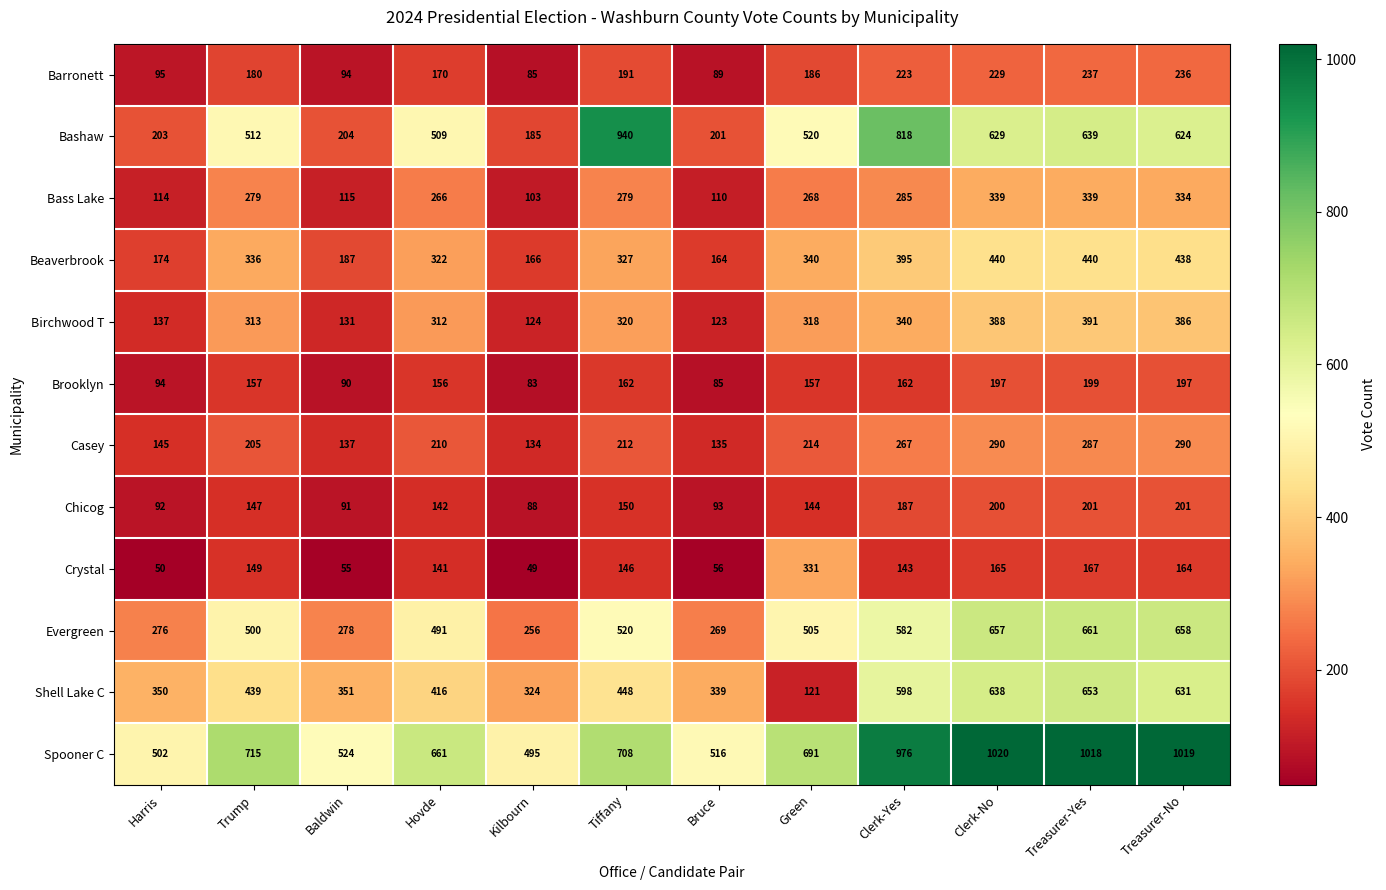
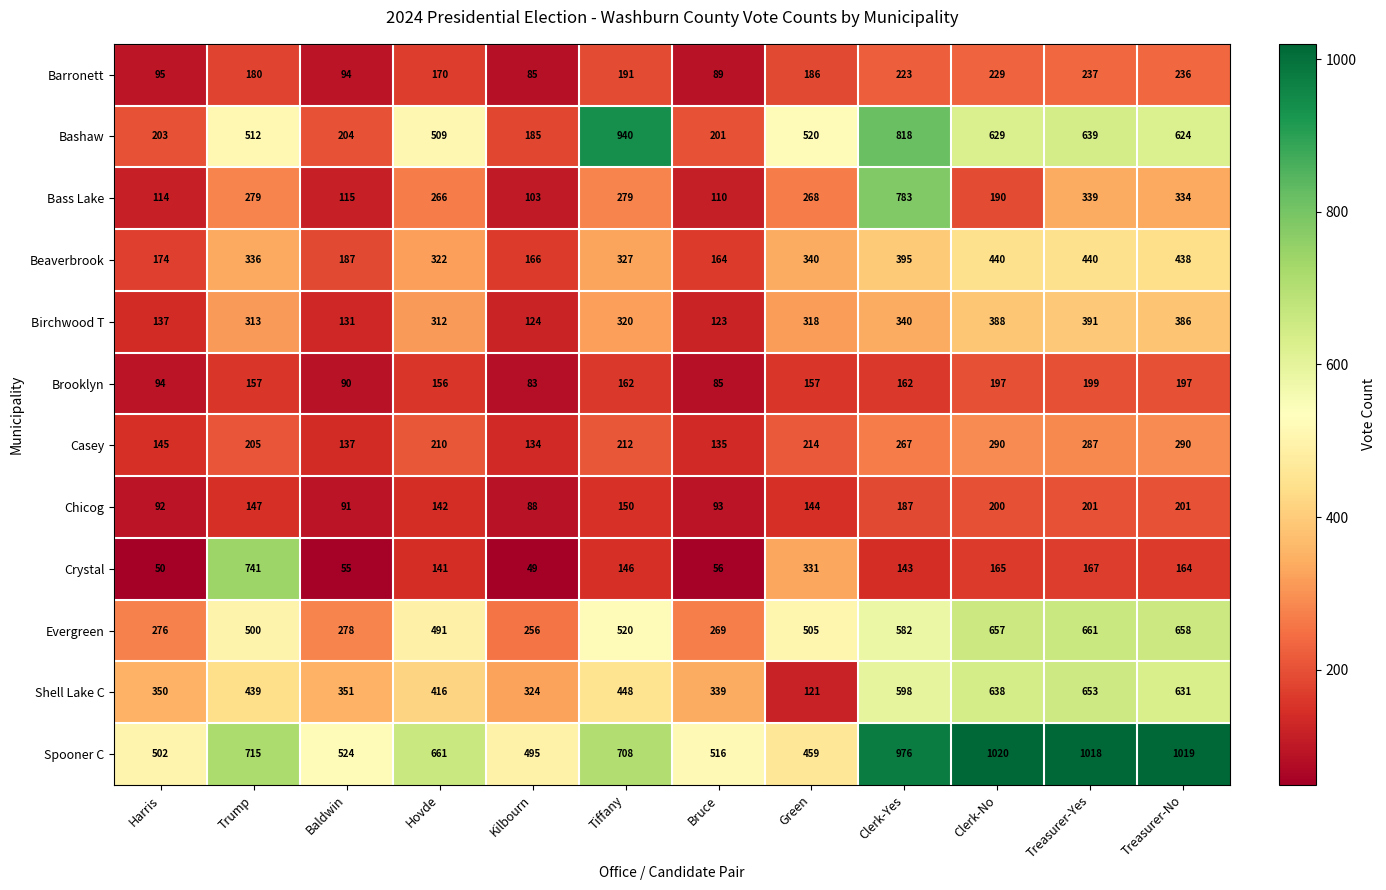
  {
    "Barronett": {
      "Harris": 95,
      "Trump": 180,
      "Baldwin": 94,
      "Hovde": 170,
      "Kilbourn": 85,
      "Tiffany": 191,
      "Bruce": 89,
      "Green": 186,
      "Clerk-Yes": 223,
      "Clerk-No": 229,
      "Treasurer-Yes": 237,
      "Treasurer-No": 236
    },
    "Bashaw": {
      "Harris": 203,
      "Trump": 512,
      "Baldwin": 204,
      "Hovde": 509,
      "Kilbourn": 185,
      "Tiffany": 940,
      "Bruce": 201,
      "Green": 520,
      "Clerk-Yes": 818,
      "Clerk-No": 629,
      "Treasurer-Yes": 639,
      "Treasurer-No": 624
    },
    "Bass Lake": {
      "Harris": 114,
      "Trump": 279,
      "Baldwin": 115,
      "Hovde": 266,
      "Kilbourn": 103,
      "Tiffany": 279,
      "Bruce": 110,
      "Green": 268,
-     "Clerk-Yes": 285,
-     "Clerk-No": 339,
+     "Clerk-Yes": 783,
+     "Clerk-No": 190,
      "Treasurer-Yes": 339,
      "Treasurer-No": 334
    },
    "Beaverbrook": {
      "Harris": 174,
      "Trump": 336,
      "Baldwin": 187,
      "Hovde": 322,
      "Kilbourn": 166,
      "Tiffany": 327,
      "Bruce": 164,
      "Green": 340,
      "Clerk-Yes": 395,
      "Clerk-No": 440,
      "Treasurer-Yes": 440,
      "Treasurer-No": 438
    },
    "Birchwood T": {
      "Harris": 137,
      "Trump": 313,
      "Baldwin": 131,
      "Hovde": 312,
      "Kilbourn": 124,
      "Tiffany": 320,
      "Bruce": 123,
      "Green": 318,
      "Clerk-Yes": 340,
      "Clerk-No": 388,
      "Treasurer-Yes": 391,
      "Treasurer-No": 386
    },
    "Brooklyn": {
      "Harris": 94,
      "Trump": 157,
      "Baldwin": 90,
      "Hovde": 156,
      "Kilbourn": 83,
      "Tiffany": 162,
      "Bruce": 85,
      "Green": 157,
      "Clerk-Yes": 162,
      "Clerk-No": 197,
      "Treasurer-Yes": 199,
      "Treasurer-No": 197
    },
    "Casey": {
      "Harris": 145,
      "Trump": 205,
      "Baldwin": 137,
      "Hovde": 210,
      "Kilbourn": 134,
      "Tiffany": 212,
      "Bruce": 135,
      "Green": 214,
      "Clerk-Yes": 267,
      "Clerk-No": 290,
      "Treasurer-Yes": 287,
      "Treasurer-No": 290
    },
    "Chicog": {
      "Harris": 92,
      "Trump": 147,
      "Baldwin": 91,
      "Hovde": 142,
      "Kilbourn": 88,
      "Tiffany": 150,
      "Bruce": 93,
      "Green": 144,
      "Clerk-Yes": 187,
      "Clerk-No": 200,
      "Treasurer-Yes": 201,
      "Treasurer-No": 201
    },
    "Crystal": {
      "Harris": 50,
-     "Trump": 149,
+     "Trump": 741,
      "Baldwin": 55,
      "Hovde": 141,
      "Kilbourn": 49,
      "Tiffany": 146,
      "Bruce": 56,
      "Green": 331,
      "Clerk-Yes": 143,
      "Clerk-No": 165,
      "Treasurer-Yes": 167,
      "Treasurer-No": 164
    },
    "Evergreen": {
      "Harris": 276,
      "Trump": 500,
      "Baldwin": 278,
      "Hovde": 491,
      "Kilbourn": 256,
      "Tiffany": 520,
      "Bruce": 269,
      "Green": 505,
      "Clerk-Yes": 582,
      "Clerk-No": 657,
      "Treasurer-Yes": 661,
      "Treasurer-No": 658
    },
    "Shell Lake C": {
      "Harris": 350,
      "Trump": 439,
      "Baldwin": 351,
      "Hovde": 416,
      "Kilbourn": 324,
      "Tiffany": 448,
      "Bruce": 339,
      "Green": 121,
      "Clerk-Yes": 598,
      "Clerk-No": 638,
      "Treasurer-Yes": 653,
      "Treasurer-No": 631
    },
    "Spooner C": {
      "Harris": 502,
      "Trump": 715,
      "Baldwin": 524,
      "Hovde": 661,
      "Kilbourn": 495,
      "Tiffany": 708,
      "Bruce": 516,
-     "Green": 691,
+     "Green": 459,
      "Clerk-Yes": 976,
      "Clerk-No": 1020,
      "Treasurer-Yes": 1018,
      "Treasurer-No": 1019
    }
  }
